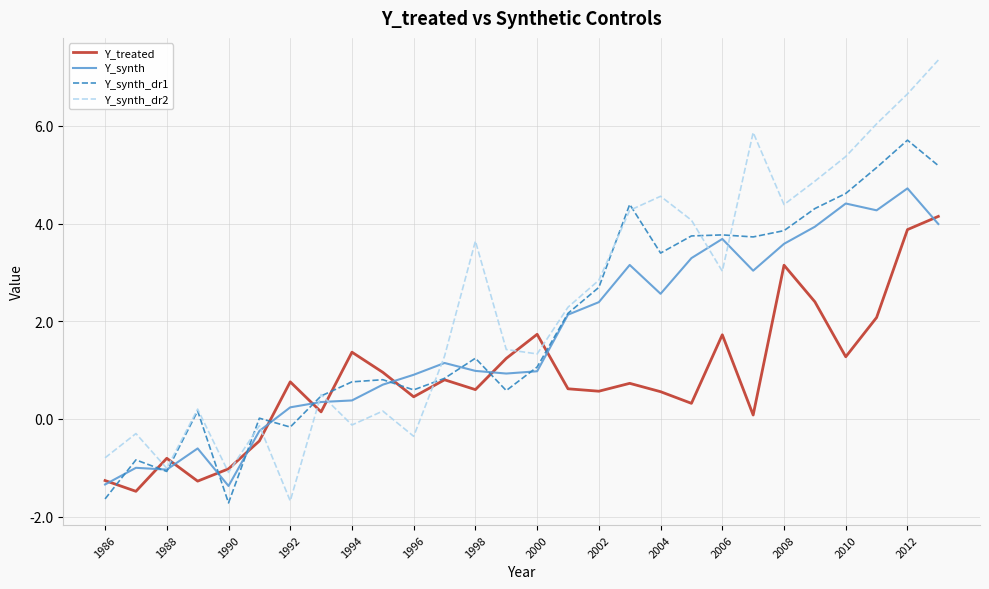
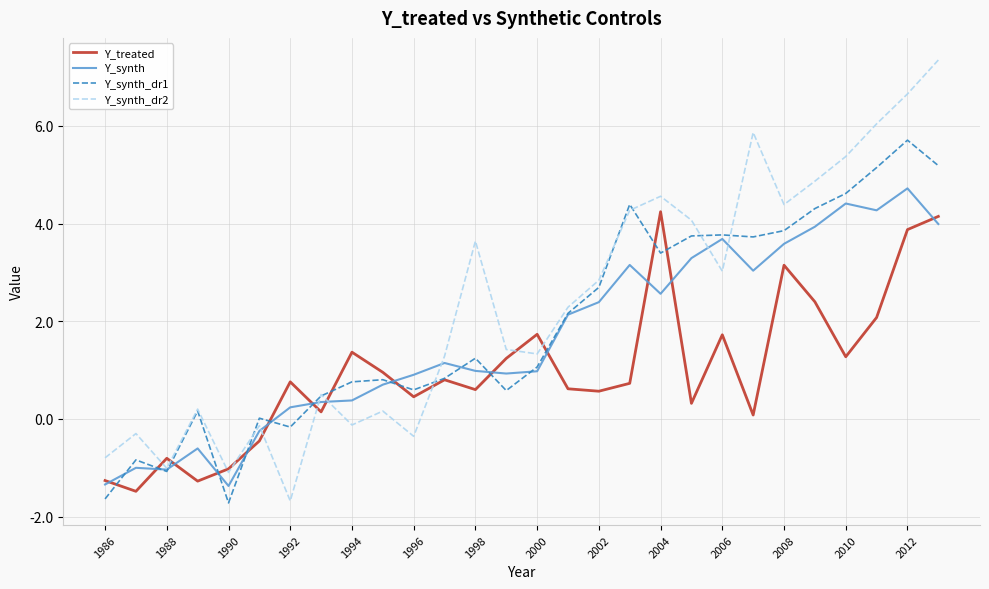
  {
    "Y_treated": {
      "1986": -1.3,
      "1988": -0.8,
      "1990": -1.0,
      "1992": 0.8,
      "1994": 1.4,
      "1996": 0.5,
      "1998": 0.6,
      "2000": 1.7,
      "2002": 0.6,
-     "2004": 0.6,
+     "2004": 4.2,
      "2006": 1.7,
      "2008": 3.1,
      "2010": 1.3,
      "2012": 3.9
    },
    "Y_synth_dr2": {
      "1986": -0.8,
      "1990": -1.1,
      "1992": -1.7,
      "1994": -0.1,
      "1996": -0.4,
      "1998": 3.6,
      "2000": 1.3,
      "2002": 2.8,
      "2004": 4.6,
      "2006": 3.0,
      "2008": 4.4,
      "2010": 5.4,
      "2012": 6.7
    }
  }
